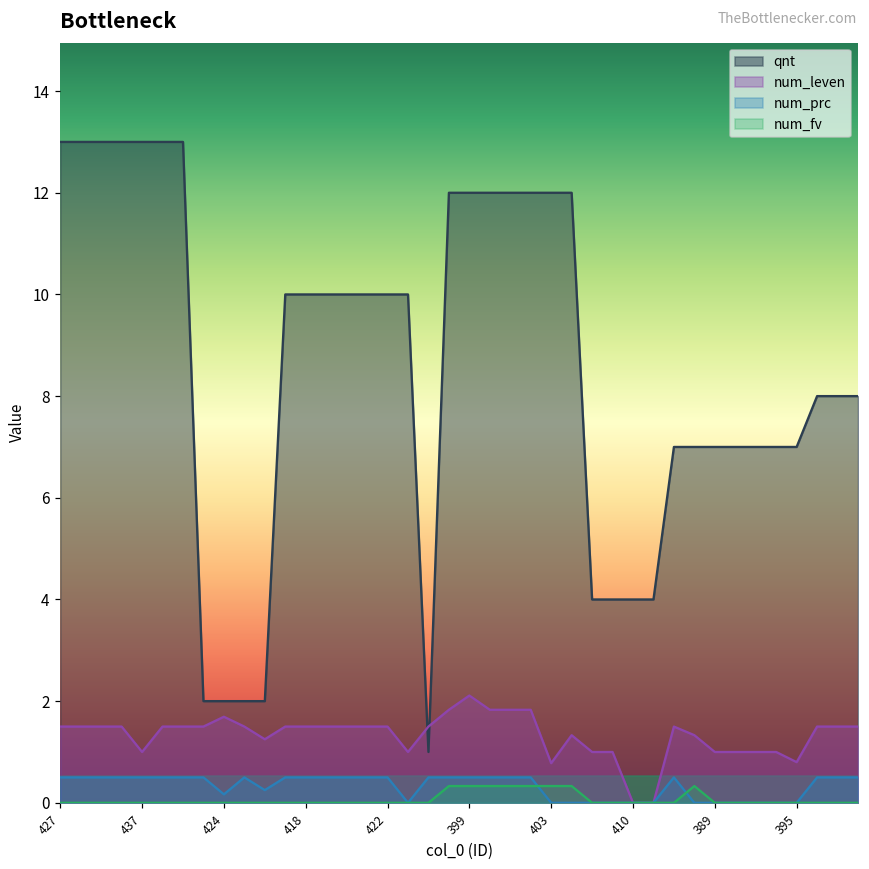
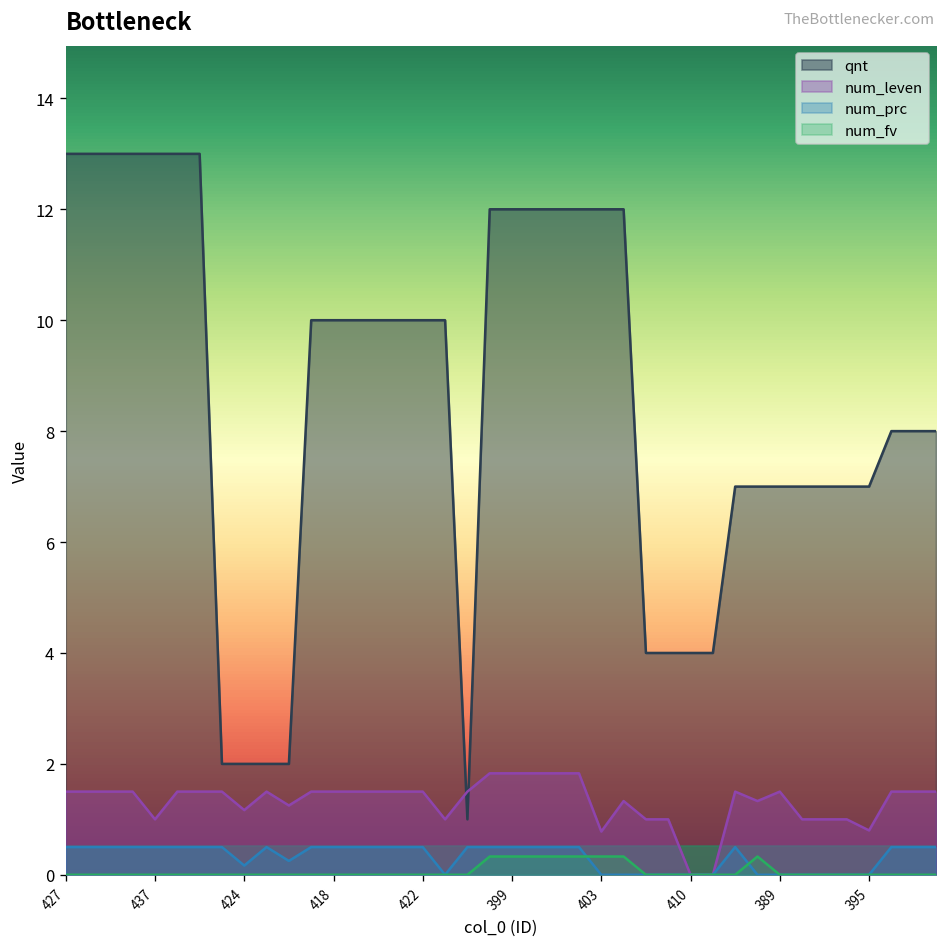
  {
    "num_leven": {
      "427": 1.5,
      "437": 1.0,
-     "424": 1.7,
+     "424": 1.2,
      "418": 1.5,
      "422": 1.5,
-     "399": 2.1,
+     "399": 1.8,
      "403": 0.8,
-     "389": 1.0,
+     "389": 1.5,
      "395": 0.8
    }
  }
